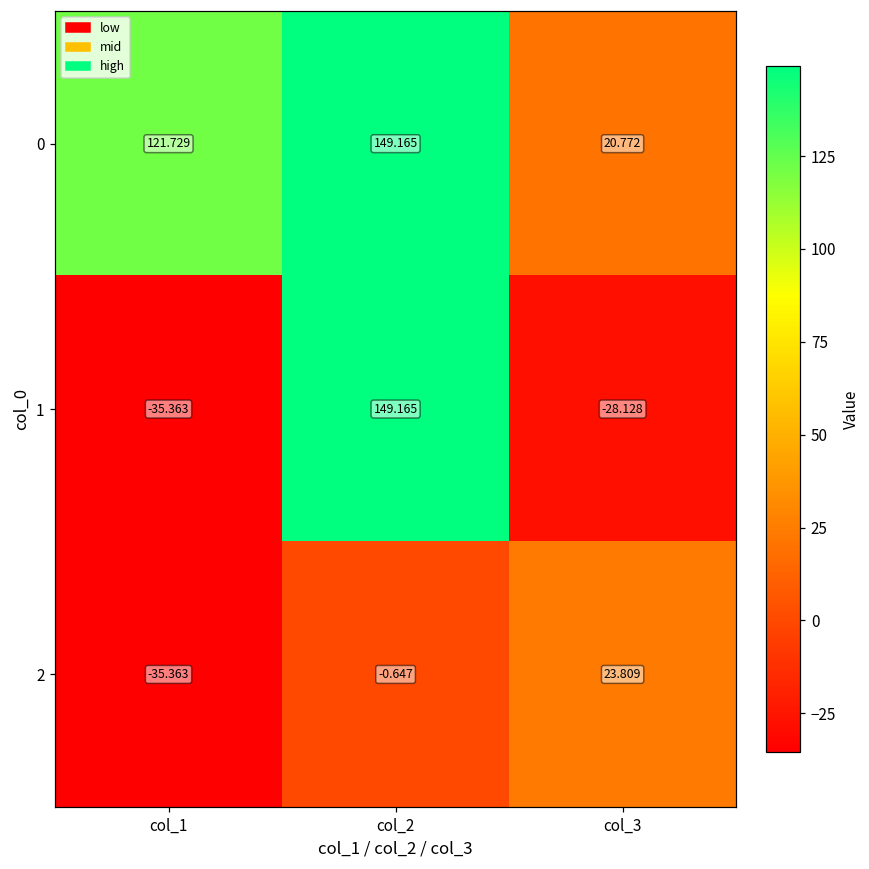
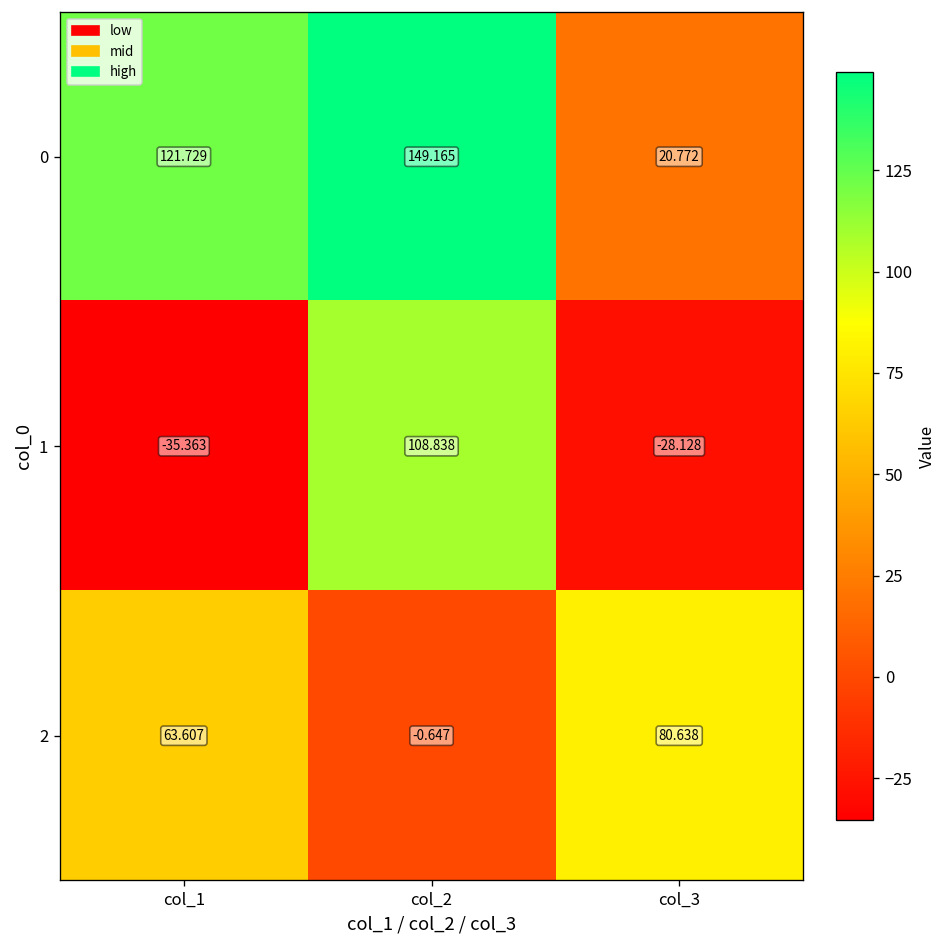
  {
    "1": {
-     "col_2": 149.165
+     "col_2": 108.838
    },
    "2": {
-     "col_1": -35.363,
-     "col_3": 23.809
+     "col_1": 63.607,
+     "col_3": 80.638
    }
  }
